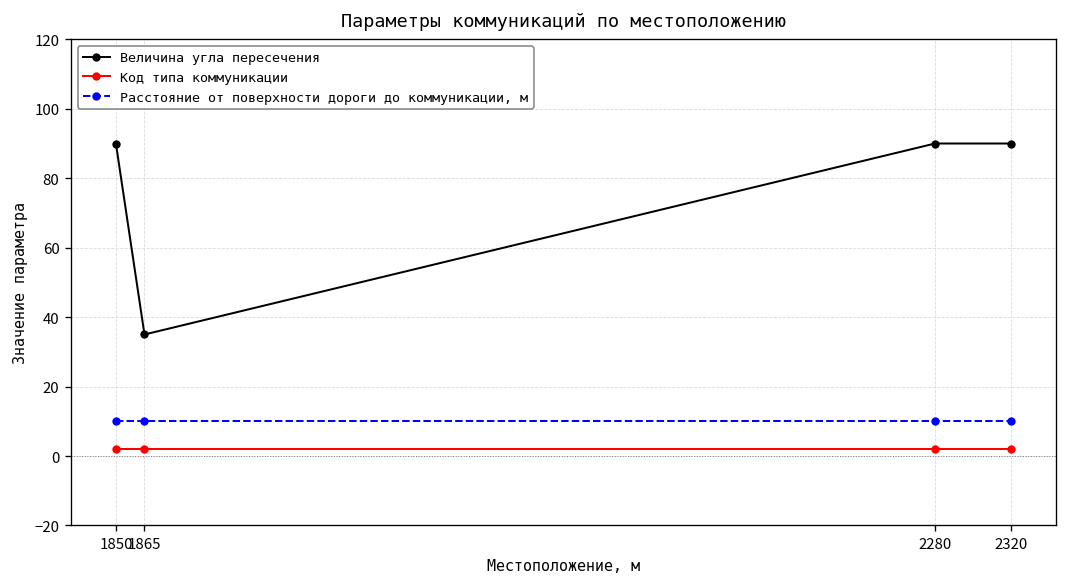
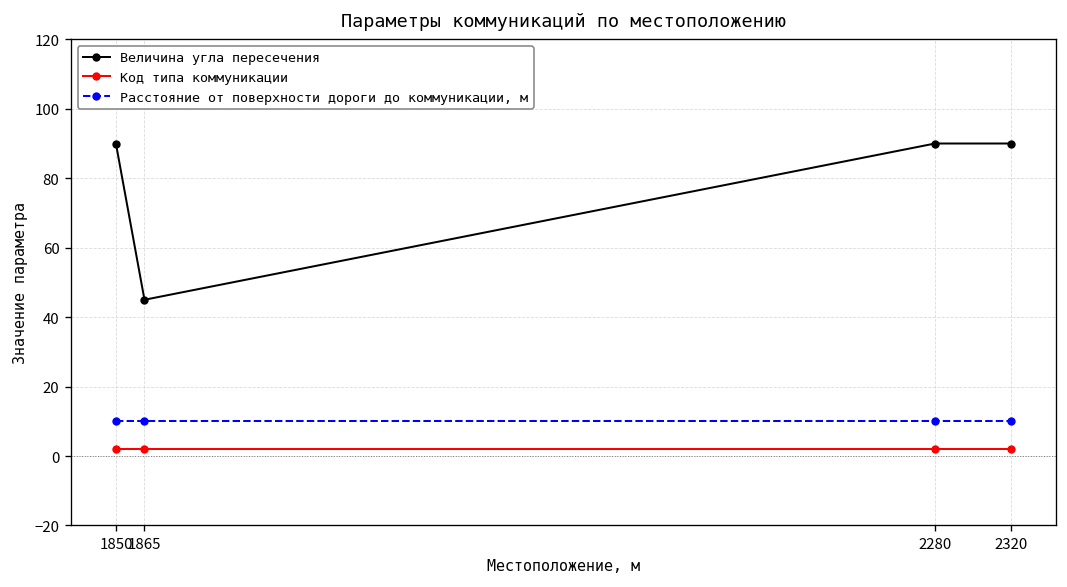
  {
    "Величина угла пересечения": {
      "1850": 90,
-     "1865": 35,
+     "1865": 45,
      "2280": 90,
      "2320": 90
    },
    "Код типа коммуникации": {
      "1850": 2,
      "1865": 2,
      "2280": 2,
      "2320": 2
    },
    "Расстояние от поверхности дороги до коммуникации, м": {
      "1850": 10,
      "1865": 10,
      "2280": 10,
      "2320": 10
    }
  }
